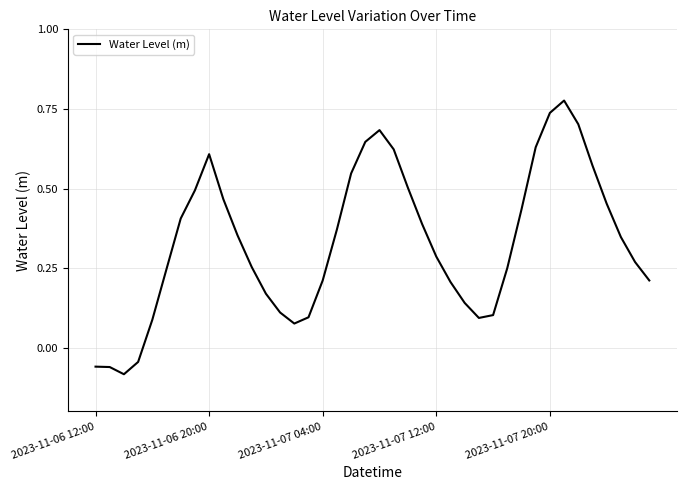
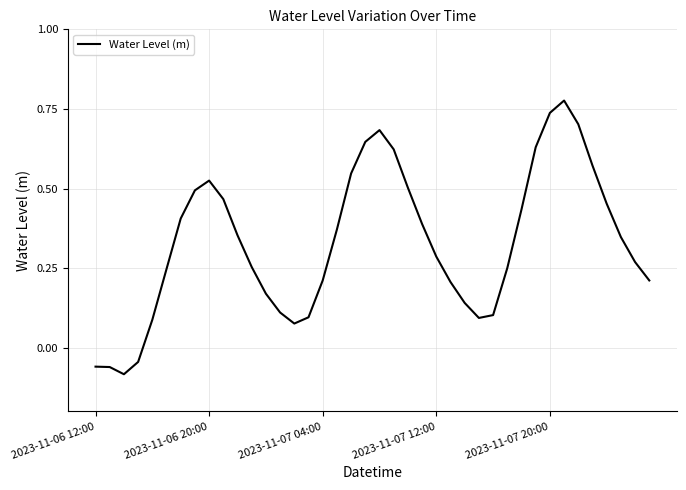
  {
    "2023-11-06 12:00": -0.06,
-   "2023-11-06 20:00": 0.61,
+   "2023-11-06 20:00": 0.52,
    "2023-11-07 04:00": 0.21,
    "2023-11-07 12:00": 0.29,
    "2023-11-07 20:00": 0.74
  }
